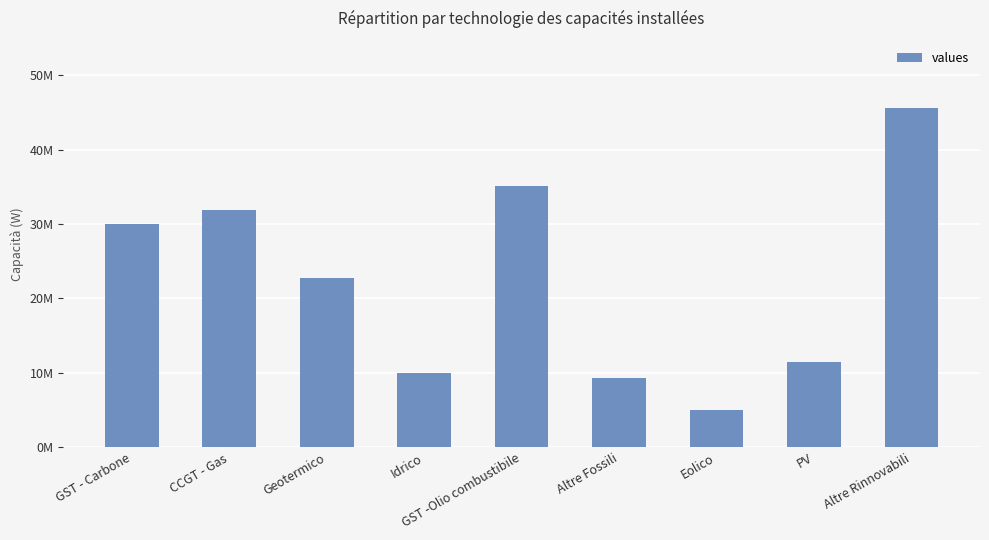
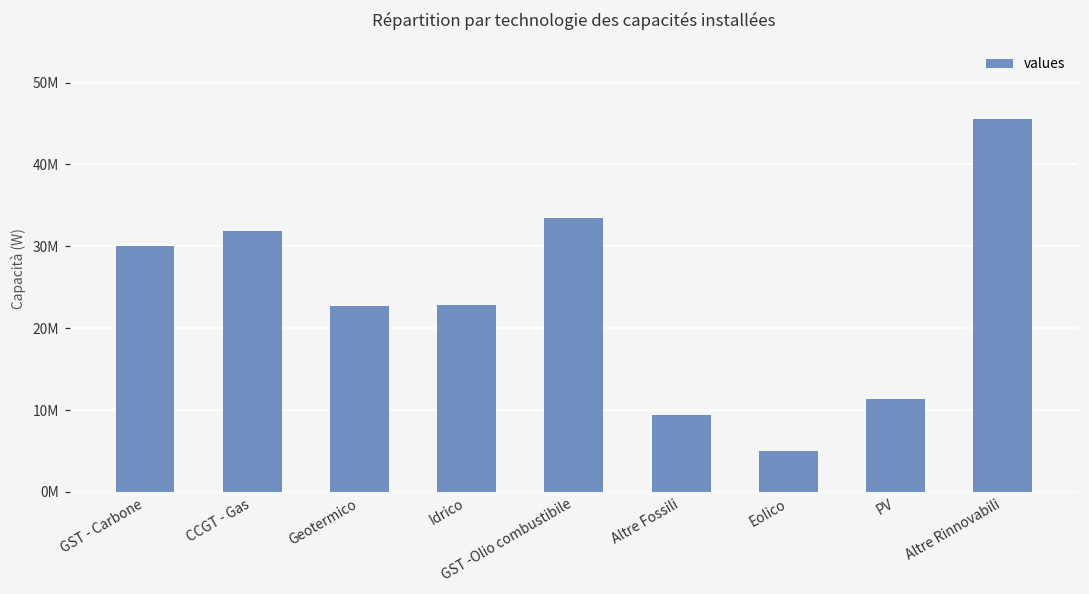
  {
    "GST - Carbone": 30000000,
    "CCGT - Gas": 32000000,
    "Geotermico": 23000000,
-   "Idrico": 10000000,
-   "GST -Olio combustibile": 35000000,
+   "Idrico": 23000000,
+   "GST -Olio combustibile": 33000000,
    "Altre Fossili": 9000000,
    "Eolico": 5000000,
    "PV": 11000000,
    "Altre Rinnovabili": 46000000
  }
